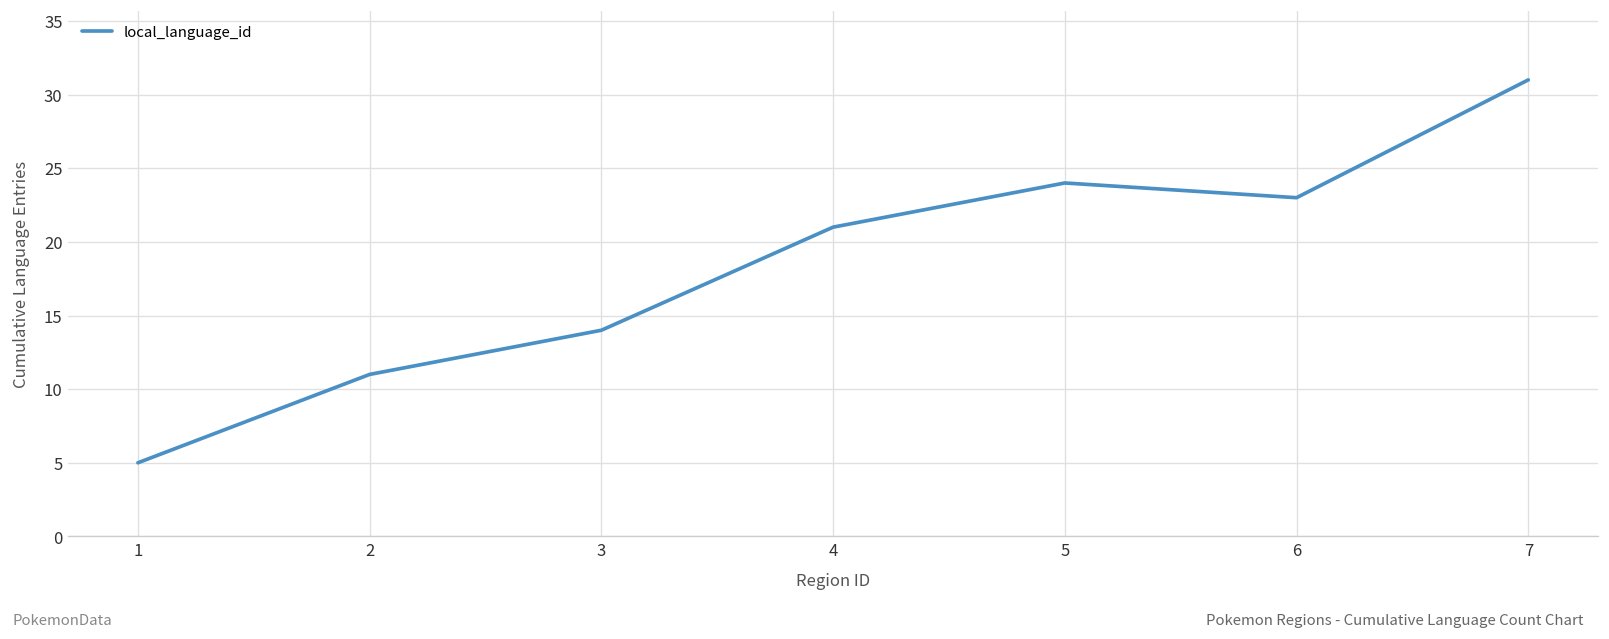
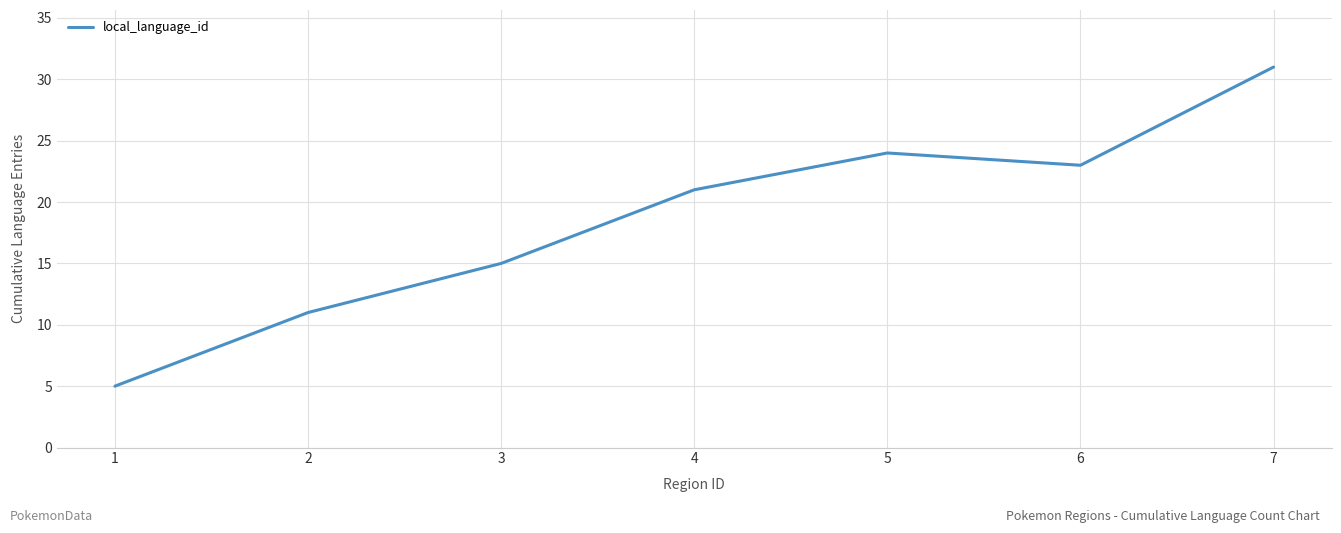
  {
    "1": 5,
    "2": 11,
-   "3": 14,
+   "3": 15,
    "4": 21,
    "5": 24,
    "6": 23,
    "7": 31
  }
